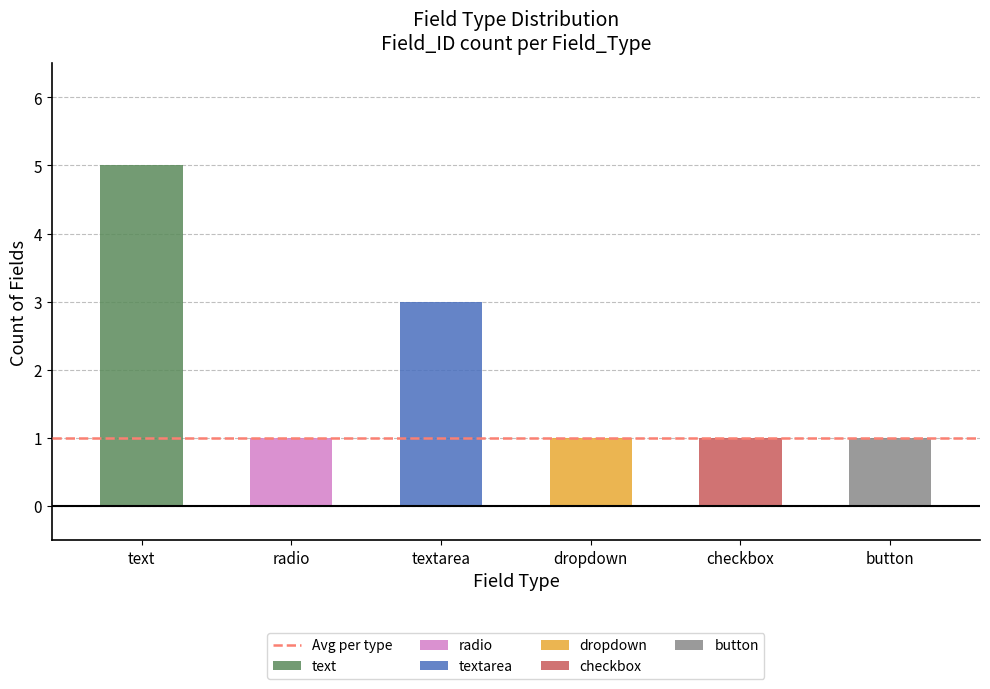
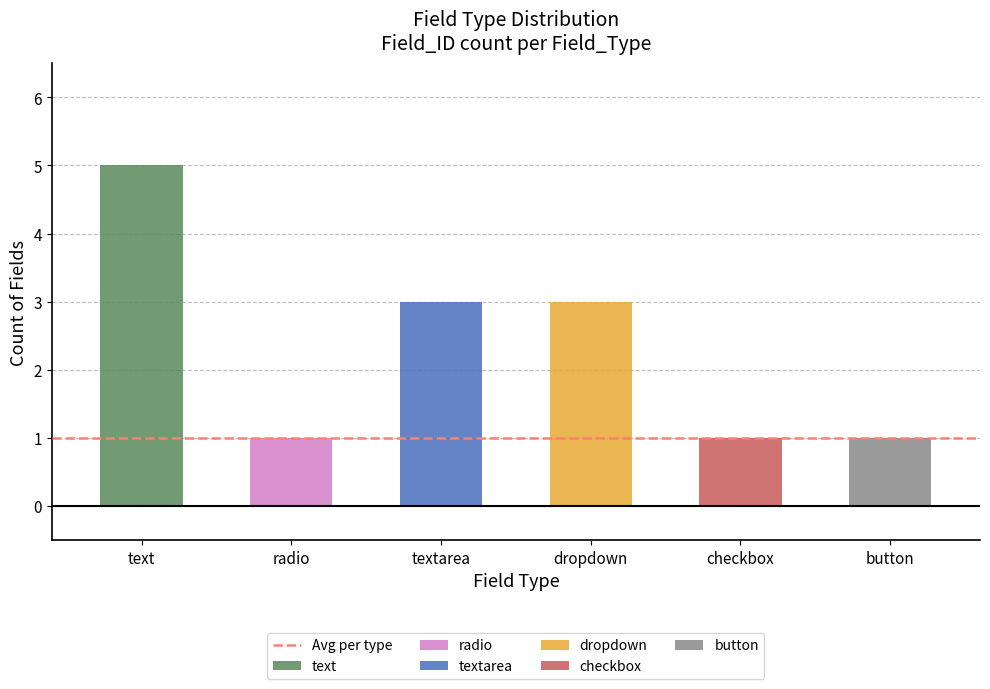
  {
    "text": 5,
    "radio": 1,
    "textarea": 3,
-   "dropdown": 1,
+   "dropdown": 3,
    "checkbox": 1,
    "button": 1
  }
